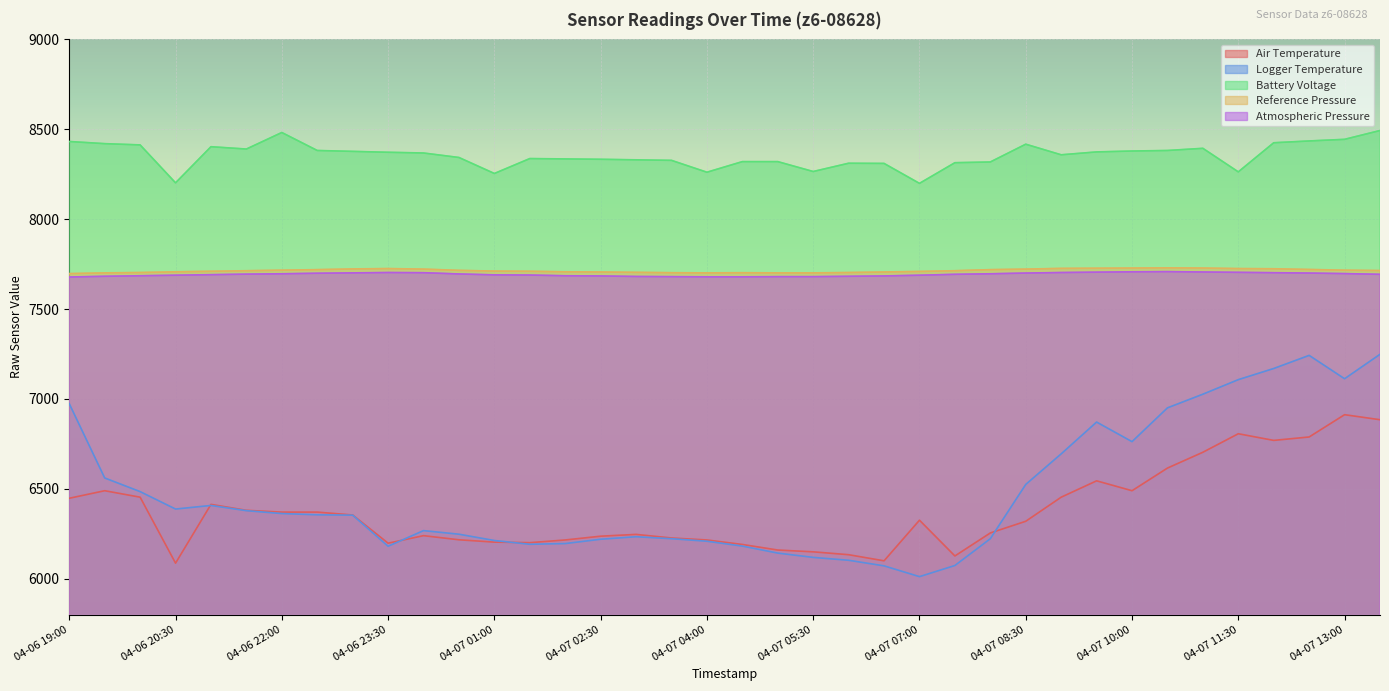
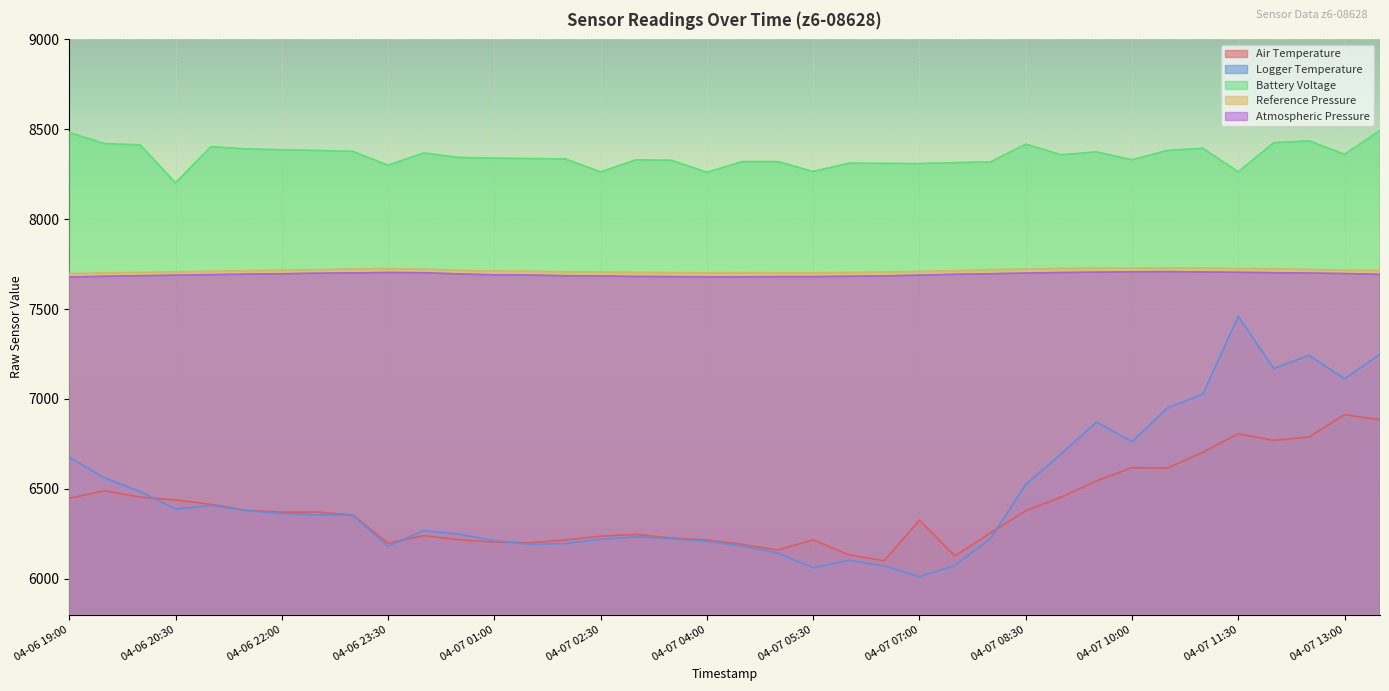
  {
    "Air Temperature": {
      "04-06 19:00": 6450,
-     "04-06 20:30": 6090,
+     "04-06 20:30": 6440,
      "04-06 23:30": 6200,
      "04-07 02:30": 6240,
-     "04-07 05:30": 6150,
+     "04-07 05:30": 6220,
      "04-07 07:00": 6330,
-     "04-07 08:30": 6320,
-     "04-07 10:00": 6490,
+     "04-07 08:30": 6380,
+     "04-07 10:00": 6620,
      "04-07 11:30": 6810,
      "04-07 13:00": 6910
    },
    "Logger Temperature": {
-     "04-06 19:00": 6970,
+     "04-06 19:00": 6680,
      "04-06 20:30": 6390,
      "04-06 23:30": 6180,
      "04-07 02:30": 6220,
-     "04-07 05:30": 6120,
+     "04-07 05:30": 6060,
      "04-07 07:00": 6010,
      "04-07 08:30": 6520,
      "04-07 10:00": 6760,
-     "04-07 11:30": 7110,
+     "04-07 11:30": 7460,
      "04-07 13:00": 7110
    },
    "Battery Voltage": {
-     "04-06 19:00": 8430,
+     "04-06 19:00": 8480,
      "04-06 20:30": 8200,
-     "04-06 22:00": 8480,
-     "04-06 23:30": 8370,
-     "04-07 01:00": 8250,
-     "04-07 02:30": 8330,
+     "04-06 22:00": 8390,
+     "04-06 23:30": 8300,
+     "04-07 01:00": 8340,
+     "04-07 02:30": 8260,
      "04-07 04:00": 8260,
      "04-07 05:30": 8270,
-     "04-07 07:00": 8200,
+     "04-07 07:00": 8310,
      "04-07 08:30": 8420,
-     "04-07 10:00": 8380,
+     "04-07 10:00": 8330,
      "04-07 11:30": 8260,
-     "04-07 13:00": 8440
+     "04-07 13:00": 8360
    },
    "Reference Pressure": {
      "04-06 19:00": 7700,
      "04-06 20:30": 7710,
      "04-06 22:00": 7720,
      "04-06 23:30": 7730,
      "04-07 01:00": 7710,
      "04-07 02:30": 7710,
      "04-07 04:00": 7700,
      "04-07 05:30": 7700,
      "04-07 07:00": 7710,
      "04-07 08:30": 7720,
      "04-07 10:00": 7730,
      "04-07 11:30": 7730,
      "04-07 13:00": 7720
    },
    "Atmospheric Pressure": {
      "04-06 19:00": 7680,
      "04-06 20:30": 7690,
      "04-06 22:00": 7700,
      "04-06 23:30": 7700,
      "04-07 01:00": 7690,
      "04-07 02:30": 7680,
      "04-07 04:00": 7680,
      "04-07 05:30": 7680,
      "04-07 07:00": 7690,
      "04-07 08:30": 7700,
      "04-07 10:00": 7710,
      "04-07 11:30": 7700,
      "04-07 13:00": 7700
    }
  }
